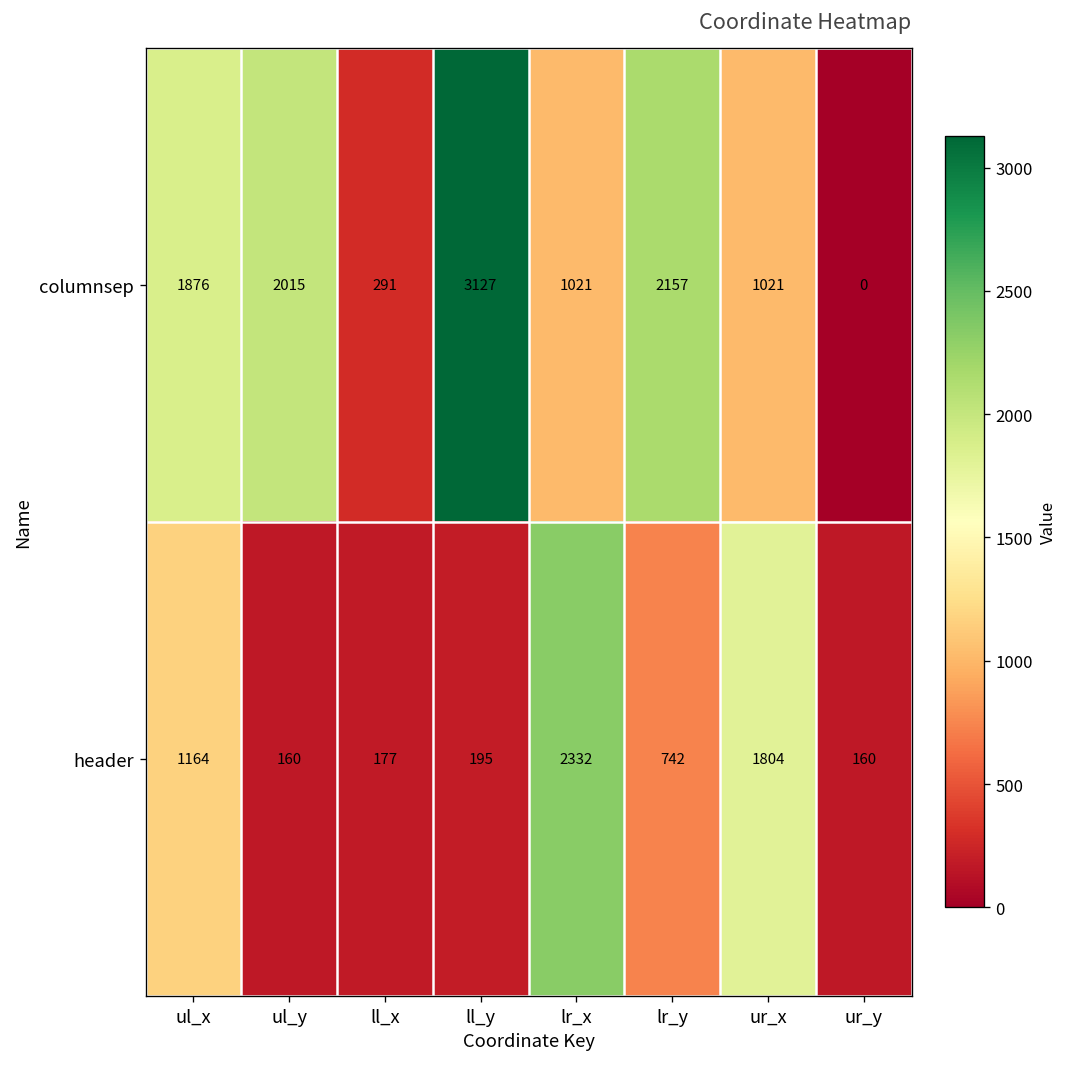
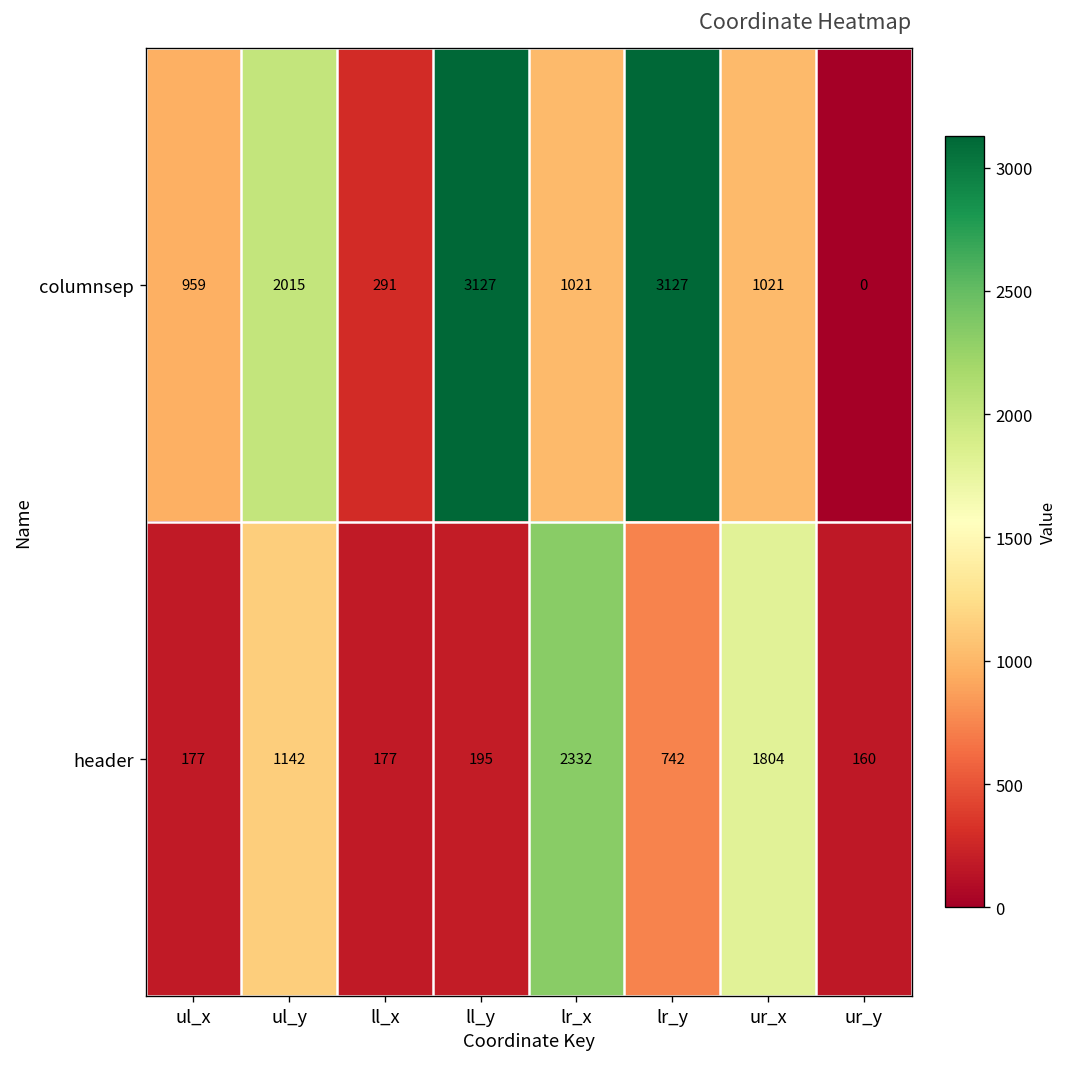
  {
    "columnsep": {
-     "ul_x": 1876,
+     "ul_x": 959,
      "ul_y": 2015,
      "ll_x": 291,
      "ll_y": 3127,
      "lr_x": 1021,
-     "lr_y": 2157,
+     "lr_y": 3127,
      "ur_x": 1021,
      "ur_y": 0
    },
    "header": {
-     "ul_x": 1164,
-     "ul_y": 160,
+     "ul_x": 177,
+     "ul_y": 1142,
      "ll_x": 177,
      "ll_y": 195,
      "lr_x": 2332,
      "lr_y": 742,
      "ur_x": 1804,
      "ur_y": 160
    }
  }
